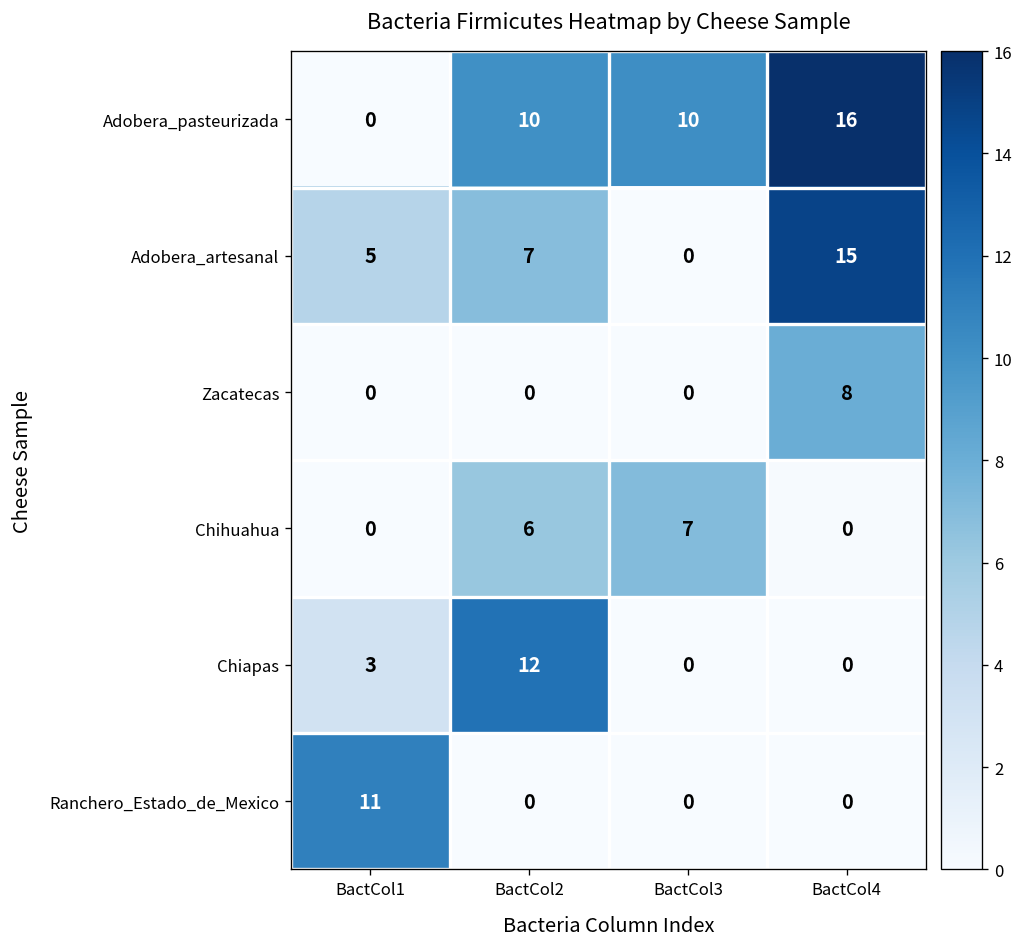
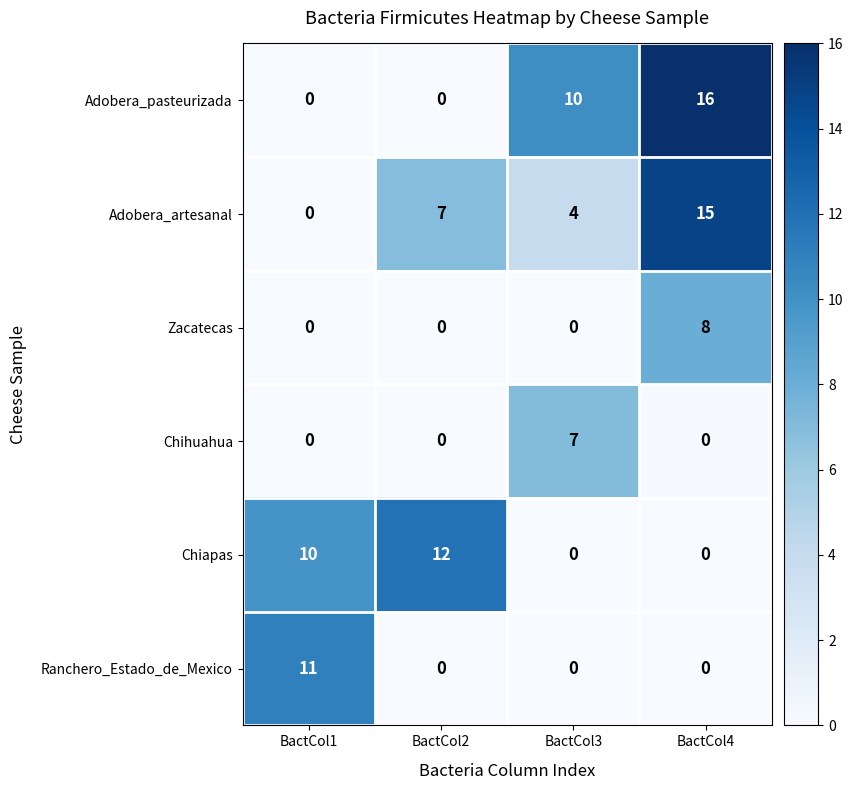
  {
    "Adobera_pasteurizada": {
      "BactCol1": 0,
-     "BactCol2": 10,
+     "BactCol2": 0,
      "BactCol3": 10,
      "BactCol4": 16
    },
    "Adobera_artesanal": {
-     "BactCol1": 5,
+     "BactCol1": 0,
      "BactCol2": 7,
-     "BactCol3": 0,
+     "BactCol3": 4,
      "BactCol4": 15
    },
    "Zacatecas": {
      "BactCol1": 0,
      "BactCol2": 0,
      "BactCol3": 0,
      "BactCol4": 8
    },
    "Chihuahua": {
      "BactCol1": 0,
-     "BactCol2": 6,
+     "BactCol2": 0,
      "BactCol3": 7,
      "BactCol4": 0
    },
    "Chiapas": {
-     "BactCol1": 3,
+     "BactCol1": 10,
      "BactCol2": 12,
      "BactCol3": 0,
      "BactCol4": 0
    },
    "Ranchero_Estado_de_Mexico": {
      "BactCol1": 11,
      "BactCol2": 0,
      "BactCol3": 0,
      "BactCol4": 0
    }
  }
